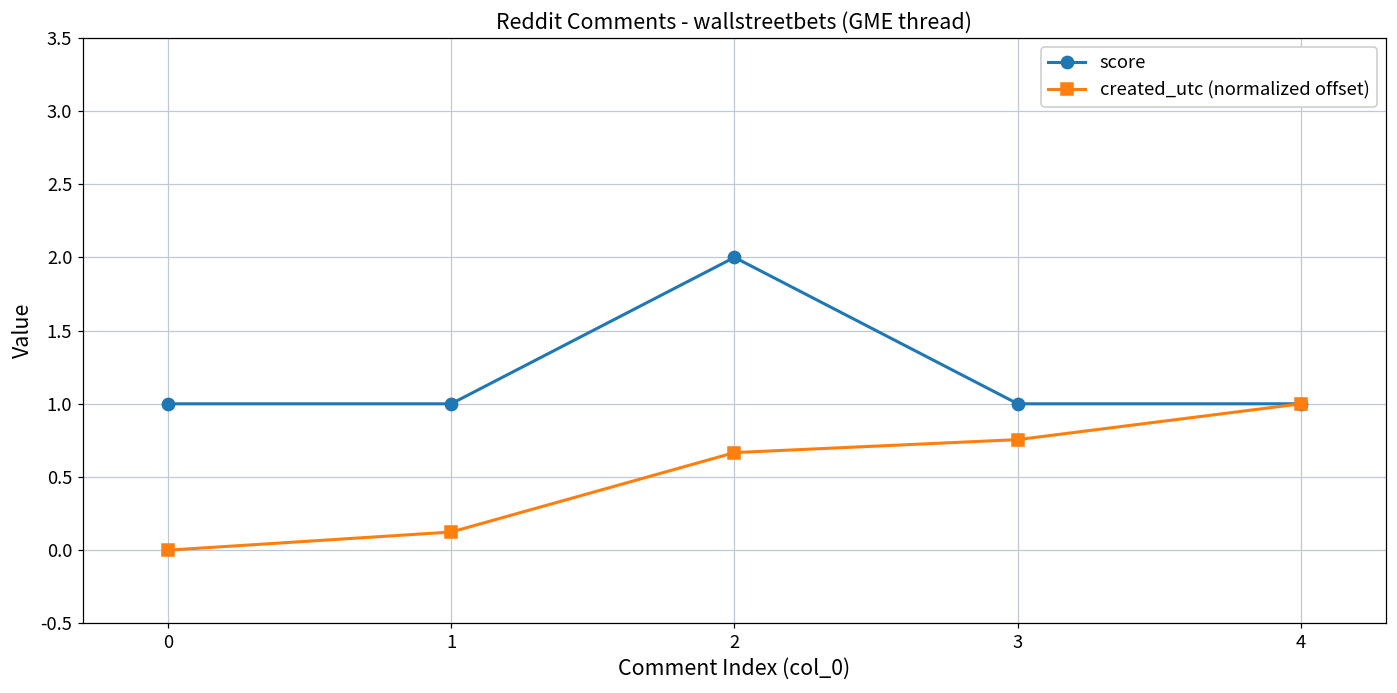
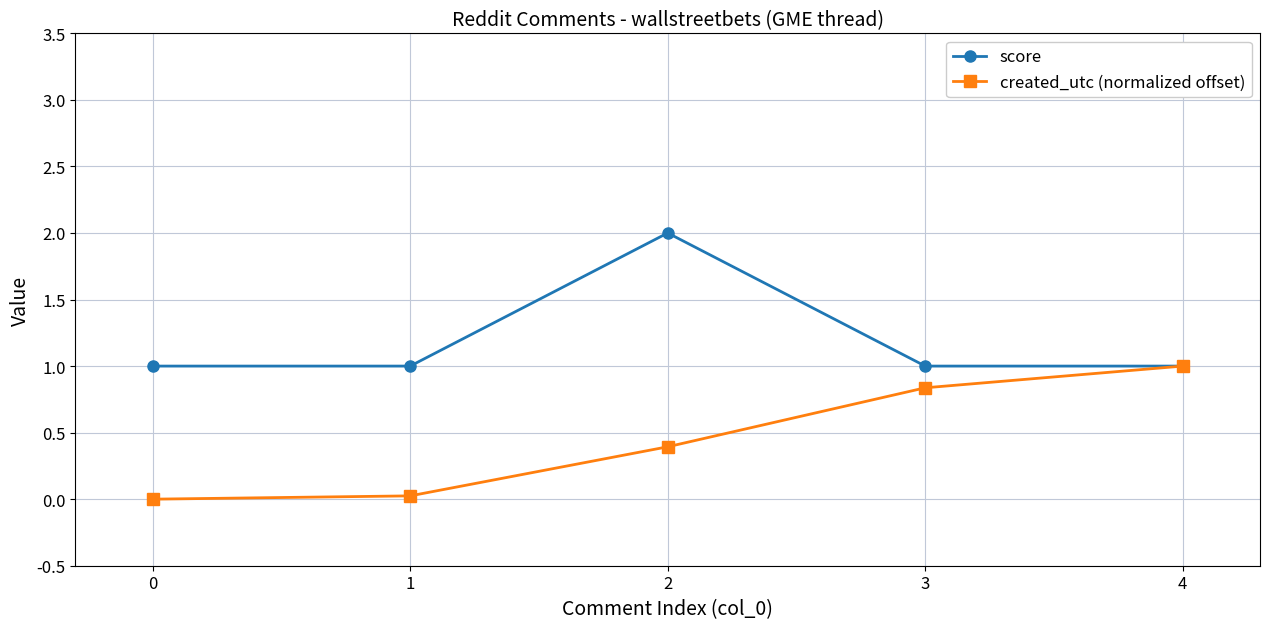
  {
    "score": {
      "0": 1.00,
      "1": 1.00,
      "2": 2.00,
      "3": 1.00
    },
    "created_utc (normalized offset)": {
      "0": 0.00,
-     "1": 0.12,
-     "2": 0.67,
-     "3": 0.76
+     "1": 0.02,
+     "2": 0.39,
+     "3": 0.84
    }
  }
